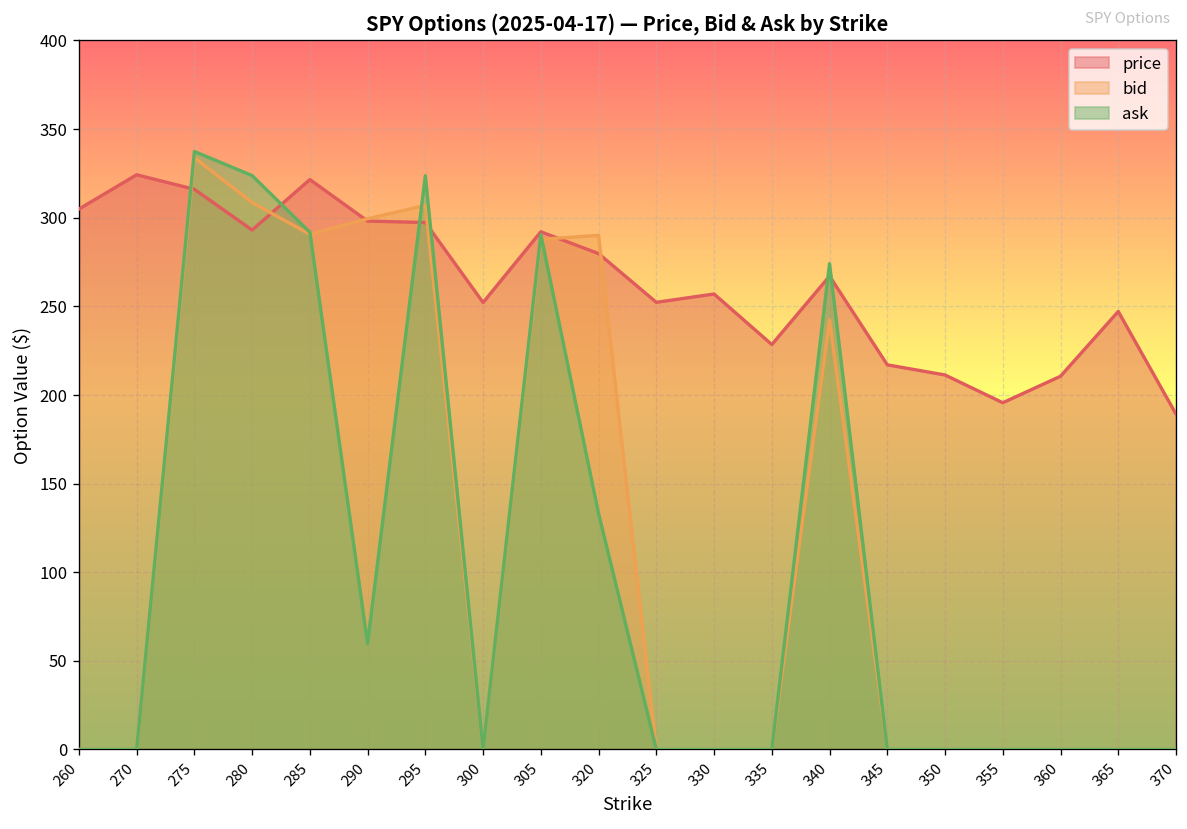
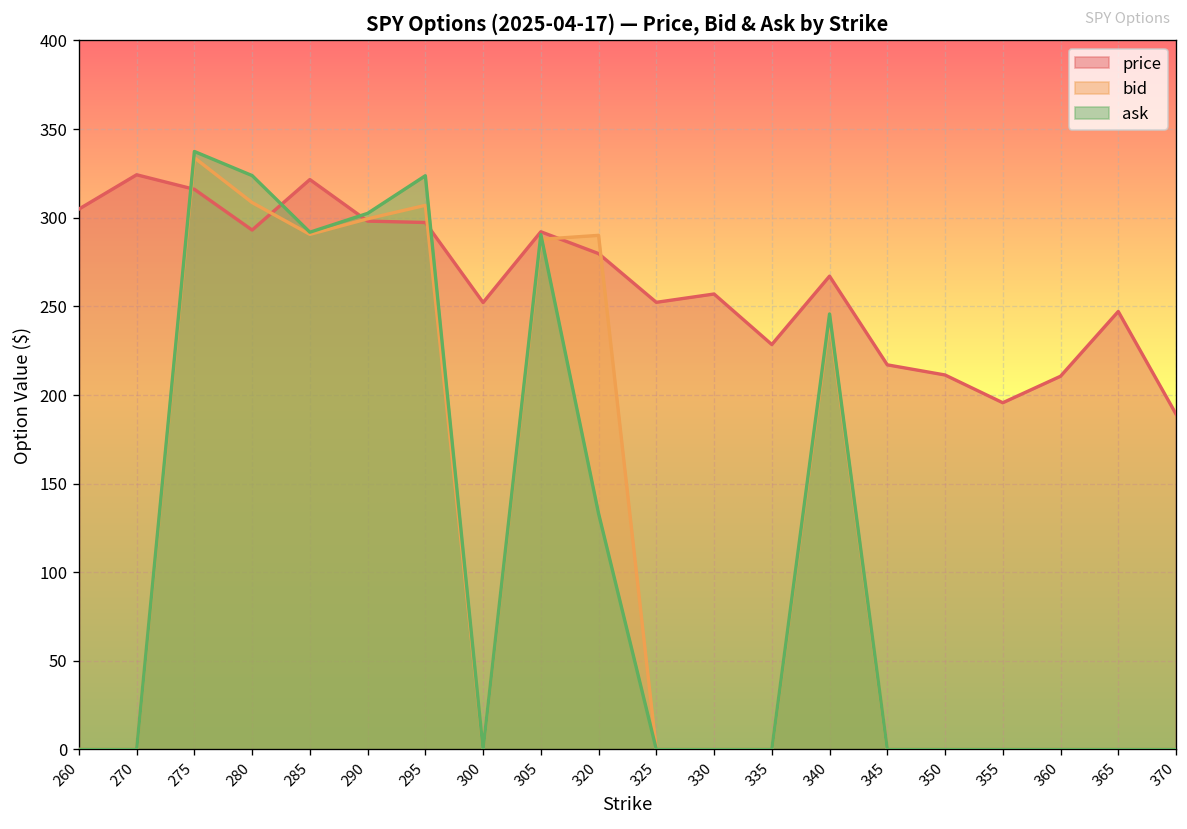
  {
    "ask": {
      "275": 337,
      "280": 324,
-     "290": 60,
+     "290": 302,
      "295": 324,
      "320": 133,
-     "340": 274
+     "340": 246
    }
  }
